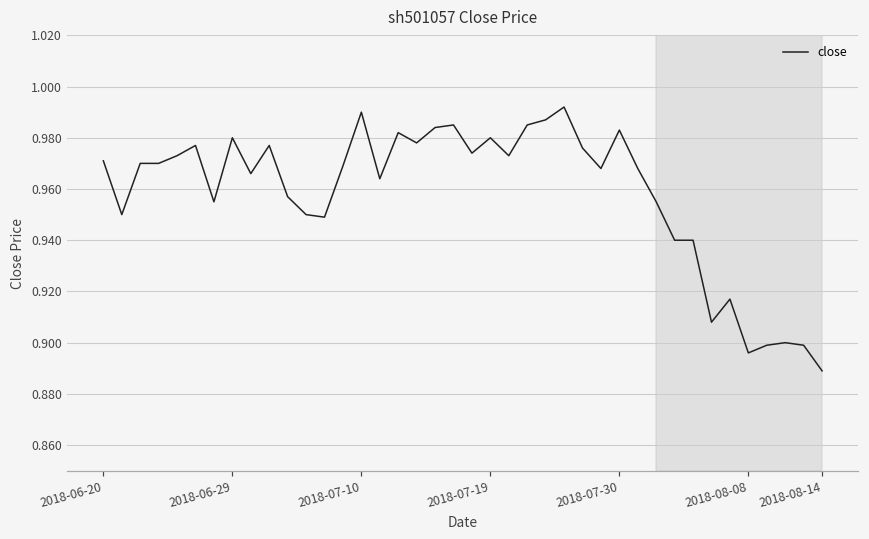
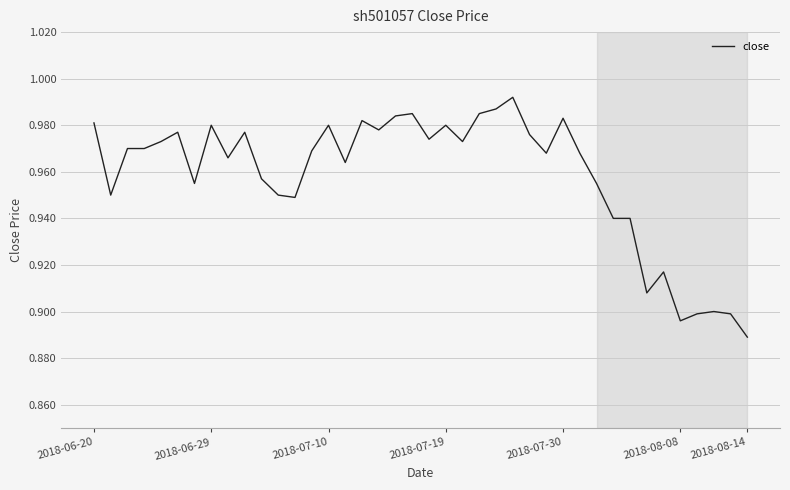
  {
-   "2018-06-20": 0.971,
+   "2018-06-20": 0.981,
    "2018-06-29": 0.980,
-   "2018-07-10": 0.99,
+   "2018-07-10": 0.98,
    "2018-07-19": 0.980,
    "2018-07-30": 0.983,
    "2018-08-08": 0.896,
    "2018-08-14": 0.889
  }
